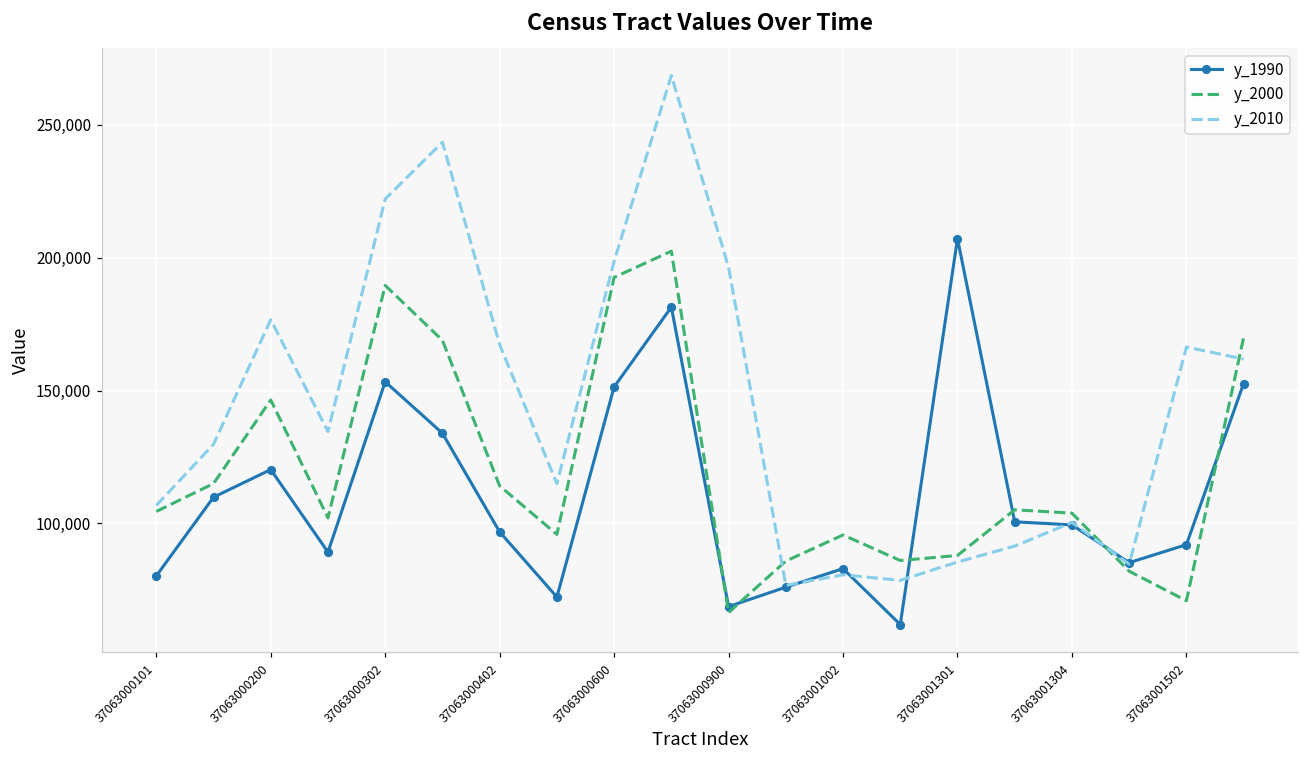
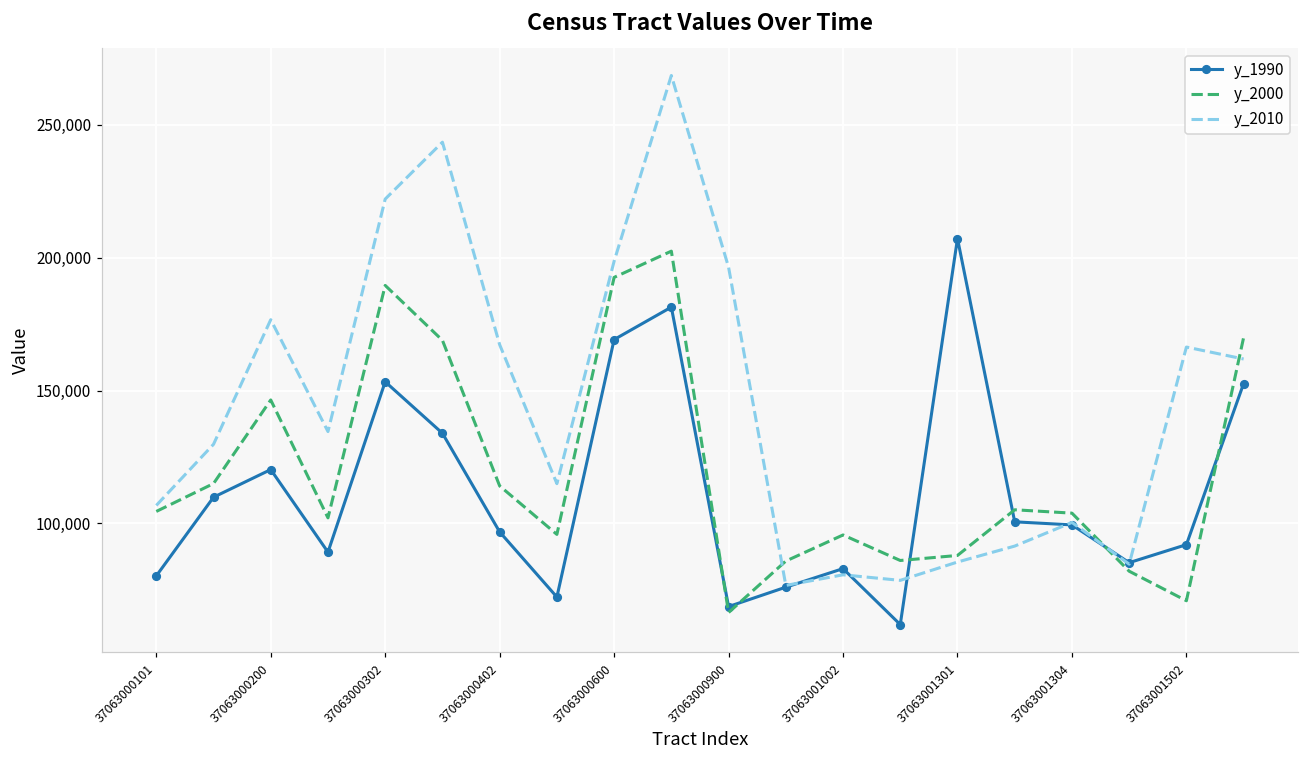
  {
    "y_1990": {
      "37063000101": "80,000",
      "37063000200": "120,000",
      "37063000302": "153,000",
      "37063000402": "97,000",
-     "37063000600": "151,000",
+     "37063000600": "169,000",
      "37063000900": "69,000",
      "37063001002": "83,000",
      "37063001301": "207,000",
      "37063001502": "92,000"
    },
    "y_2000": {
      "37063000101": "105,000",
      "37063000200": "146,000",
      "37063000302": "190,000",
      "37063000402": "114,000",
      "37063000600": "193,000",
      "37063000900": "66,000",
      "37063001002": "96,000",
      "37063001301": "88,000",
      "37063001304": "104,000",
      "37063001502": "71,000"
    },
    "y_2010": {
      "37063000101": "107,000",
      "37063000200": "177,000",
      "37063000302": "222,000",
      "37063000402": "167,000",
      "37063000600": "199,000",
      "37063000900": "196,000",
      "37063001002": "81,000",
      "37063001301": "86,000",
      "37063001502": "166,000"
    }
  }
